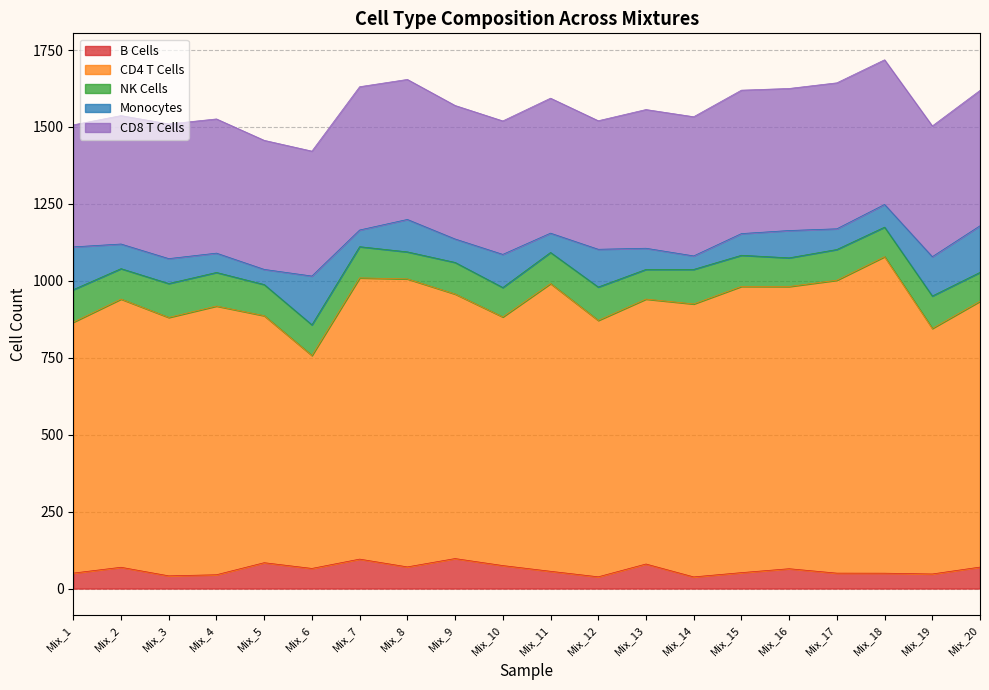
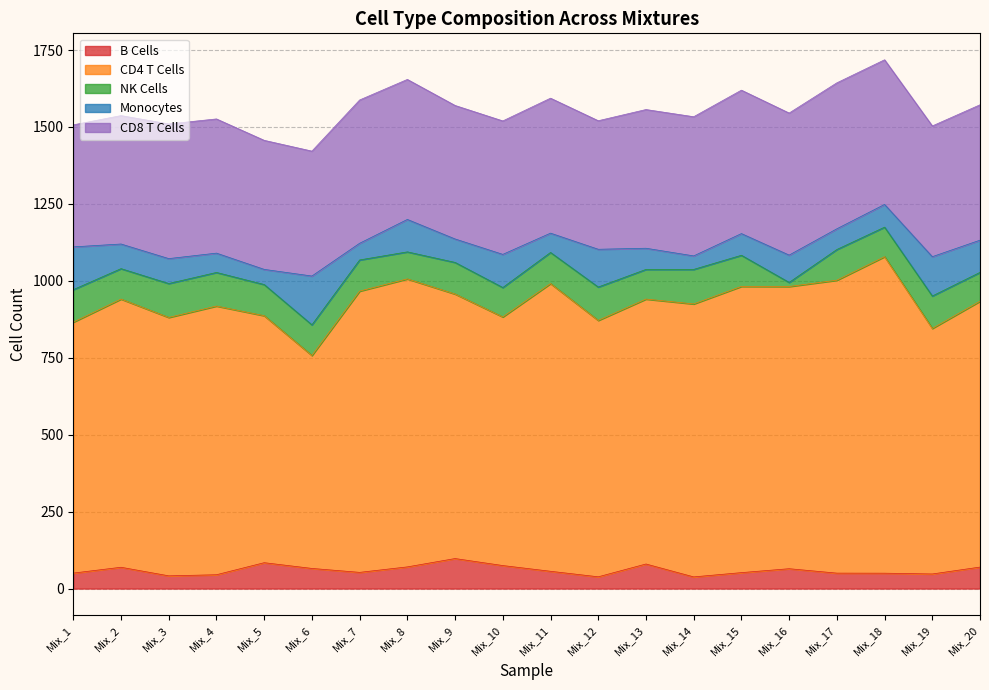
  {
    "B Cells": {
      "Mix_1": 50,
      "Mix_2": 70,
      "Mix_3": 40,
      "Mix_4": 40,
      "Mix_5": 80,
      "Mix_6": 70,
-     "Mix_7": 100,
+     "Mix_7": 50,
      "Mix_8": 70,
      "Mix_9": 100,
      "Mix_10": 70,
      "Mix_11": 60,
      "Mix_12": 40,
      "Mix_13": 80,
      "Mix_14": 40,
      "Mix_15": 50,
      "Mix_16": 60,
      "Mix_17": 50,
      "Mix_18": 50,
      "Mix_19": 50,
      "Mix_20": 70
    },
    "CD4 T Cells": {
      "Mix_1": 820,
      "Mix_2": 870,
      "Mix_3": 840,
      "Mix_4": 870,
      "Mix_5": 800,
      "Mix_6": 690,
      "Mix_7": 910,
      "Mix_8": 940,
      "Mix_9": 860,
      "Mix_10": 810,
      "Mix_11": 930,
      "Mix_12": 830,
      "Mix_13": 860,
      "Mix_14": 890,
      "Mix_15": 930,
      "Mix_16": 920,
      "Mix_17": 950,
      "Mix_18": 1030,
      "Mix_19": 800,
      "Mix_20": 860
    },
    "NK Cells": {
      "Mix_1": 110,
      "Mix_2": 100,
      "Mix_3": 110,
      "Mix_4": 110,
      "Mix_5": 100,
      "Mix_6": 100,
      "Mix_7": 100,
      "Mix_8": 90,
      "Mix_9": 100,
      "Mix_10": 100,
      "Mix_11": 100,
      "Mix_12": 110,
      "Mix_13": 100,
      "Mix_14": 110,
      "Mix_15": 100,
-     "Mix_16": 90,
+     "Mix_16": 10,
      "Mix_17": 100,
      "Mix_18": 100,
      "Mix_19": 110,
      "Mix_20": 90
    },
    "Monocytes": {
      "Mix_1": 140,
      "Mix_2": 80,
      "Mix_3": 80,
      "Mix_4": 60,
      "Mix_5": 50,
      "Mix_6": 160,
      "Mix_7": 50,
      "Mix_8": 110,
      "Mix_9": 80,
      "Mix_10": 110,
      "Mix_11": 60,
      "Mix_12": 120,
      "Mix_13": 70,
      "Mix_14": 40,
      "Mix_15": 70,
      "Mix_16": 90,
      "Mix_17": 70,
      "Mix_18": 70,
      "Mix_19": 130,
-     "Mix_20": 150
+     "Mix_20": 100
    },
    "CD8 T Cells": {
      "Mix_1": 400,
      "Mix_4": 440,
      "Mix_5": 420,
      "Mix_6": 410,
      "Mix_7": 470,
      "Mix_8": 450,
      "Mix_9": 430,
      "Mix_10": 430,
      "Mix_11": 440,
      "Mix_12": 420,
      "Mix_13": 450,
      "Mix_14": 450,
      "Mix_15": 470,
      "Mix_16": 460,
      "Mix_17": 470,
      "Mix_18": 470,
      "Mix_19": 420,
      "Mix_20": 440
    }
  }
